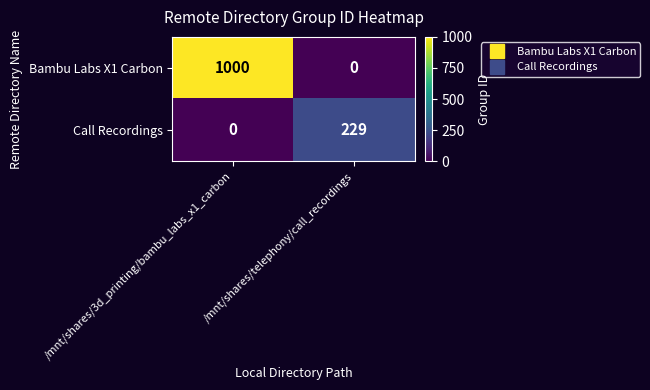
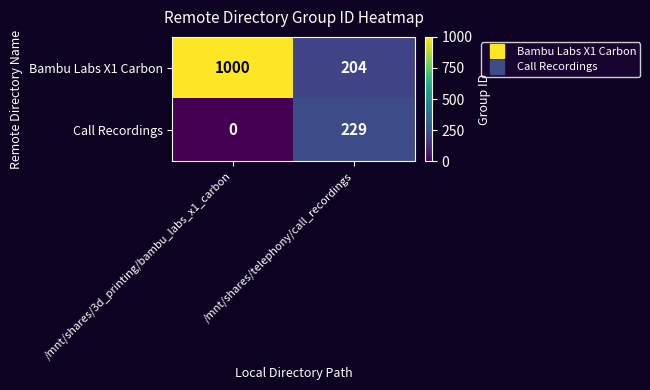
  {
    "Bambu Labs X1 Carbon": {
      "/mnt/shares/3d_printing/bambu_labs_x1_carbon": 1000,
-     "/mnt/shares/telephony/call_recordings": 0
+     "/mnt/shares/telephony/call_recordings": 204
    },
    "Call Recordings": {
      "/mnt/shares/3d_printing/bambu_labs_x1_carbon": 0,
      "/mnt/shares/telephony/call_recordings": 229
    }
  }
